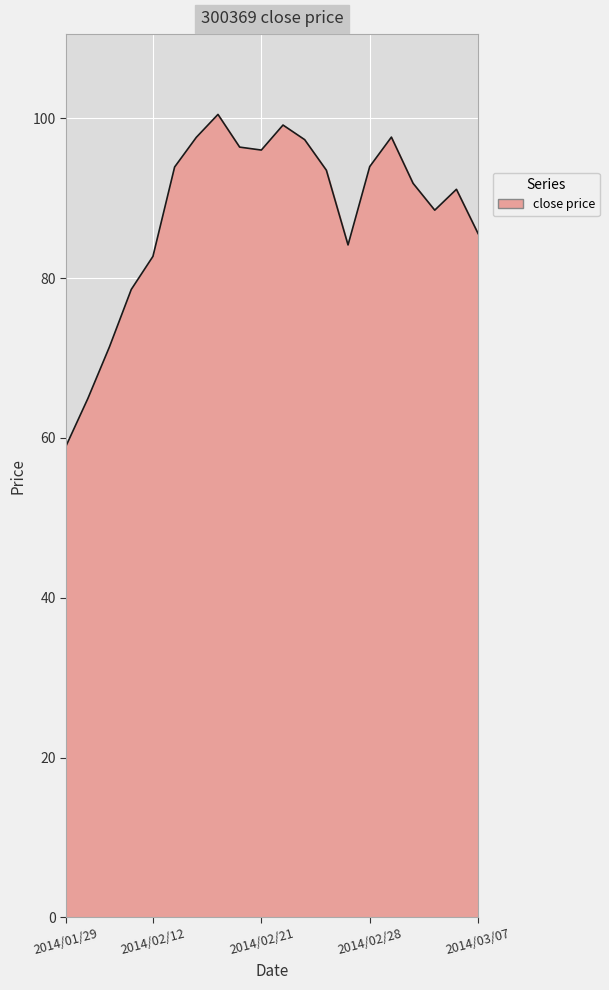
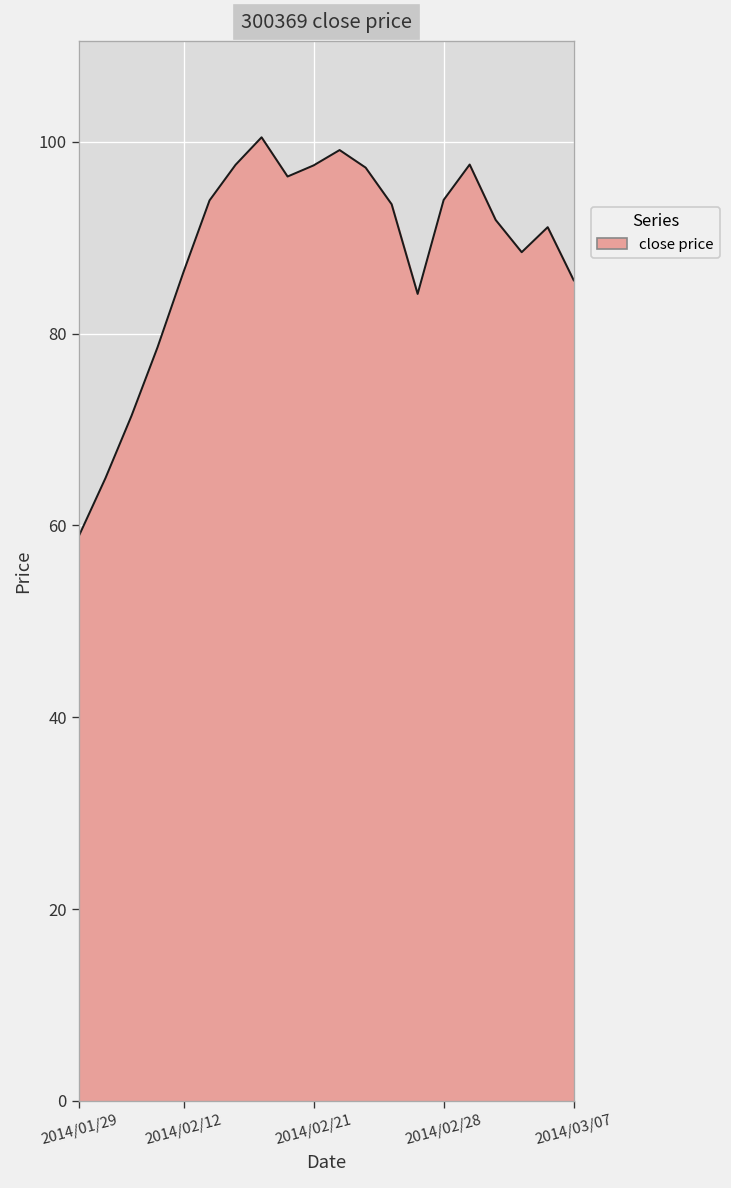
  {
    "2014/01/29": 59,
-   "2014/02/12": 83,
-   "2014/02/21": 96,
+   "2014/02/12": 86,
+   "2014/02/21": 98,
    "2014/02/28": 94,
    "2014/03/07": 86
  }
